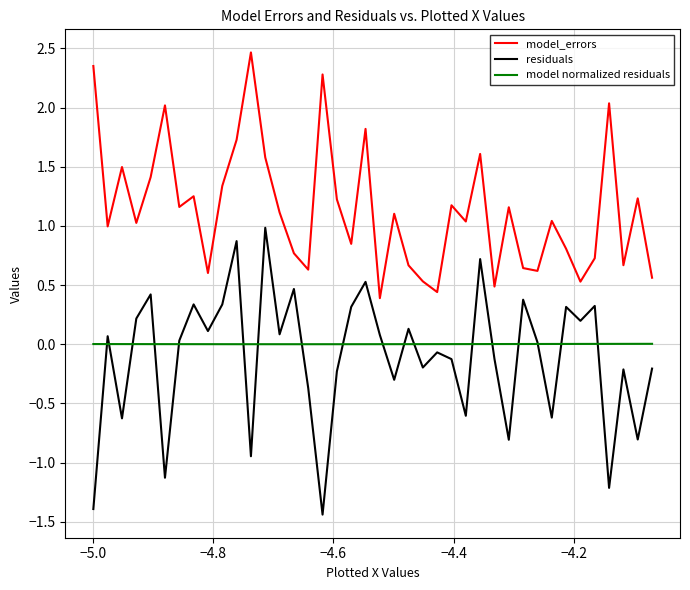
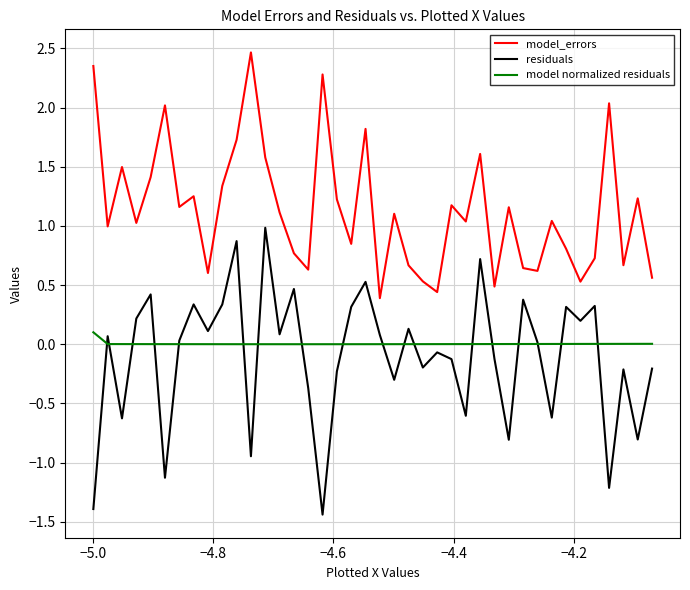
  {
    "model_errors": {
      "−5.0": 2.35
    },
    "residuals": {
      "−5.0": -1.39
    },
    "model normalized residuals": {
-     "−5.0": 0.00
+     "−5.0": 0.10
    }
  }
